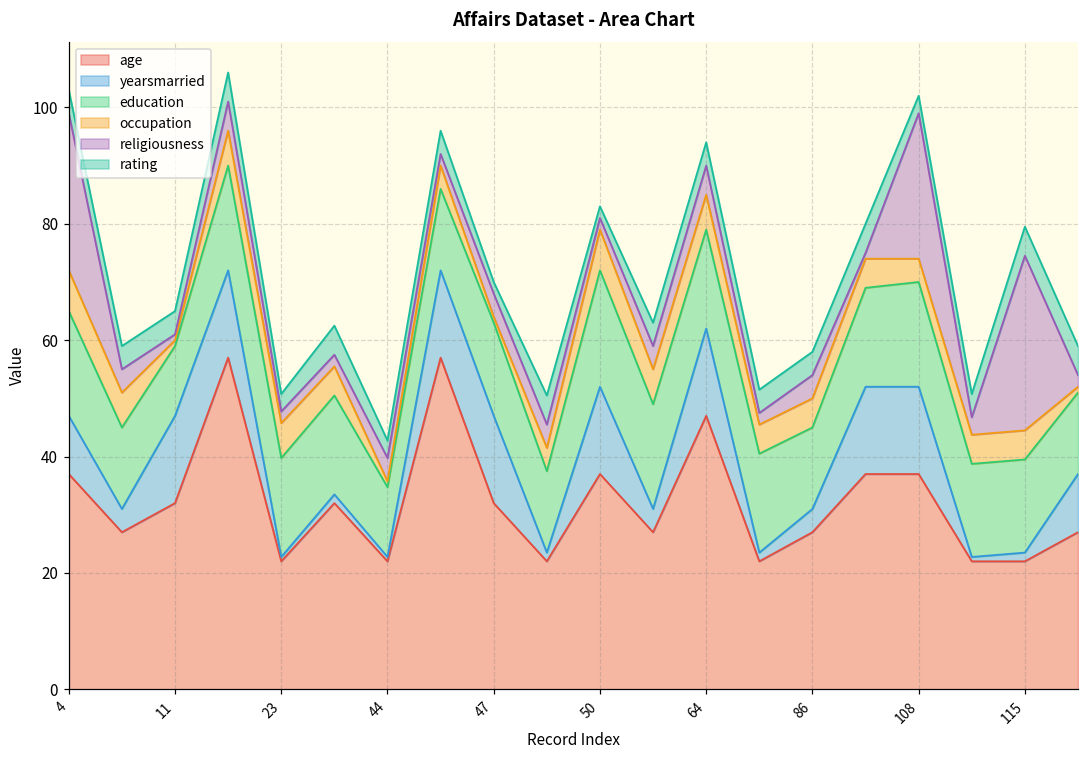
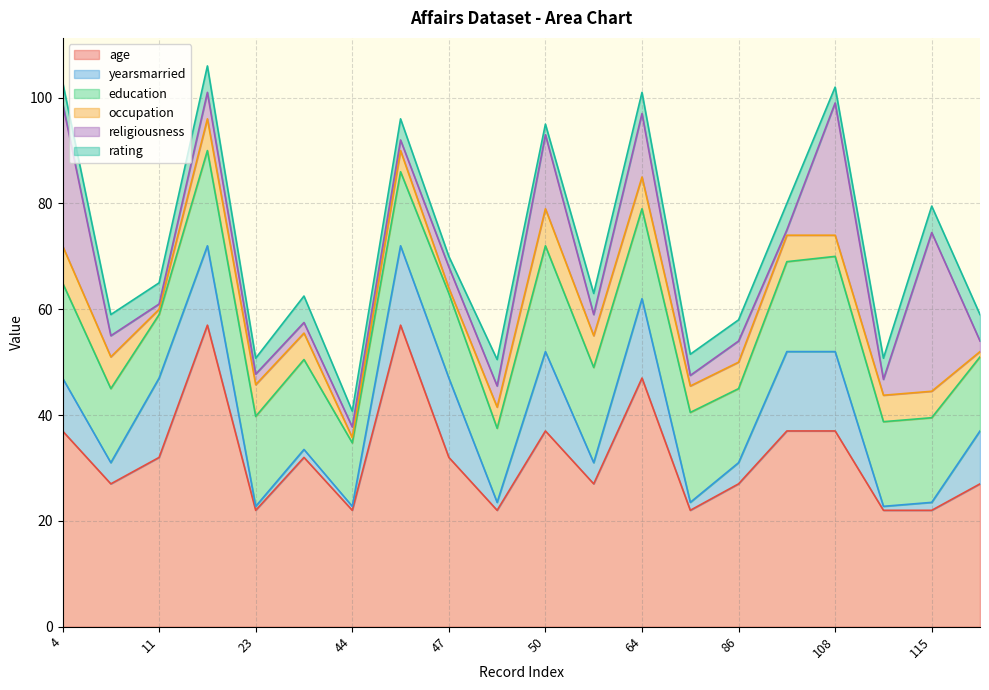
  {
    "religiousness": {
      "4": 27,
      "23": 2,
-     "44": 4,
+     "44": 2,
      "47": 4,
-     "50": 2,
-     "64": 5,
+     "50": 14,
+     "64": 12,
      "86": 4,
      "108": 25,
      "115": 30
    }
  }
